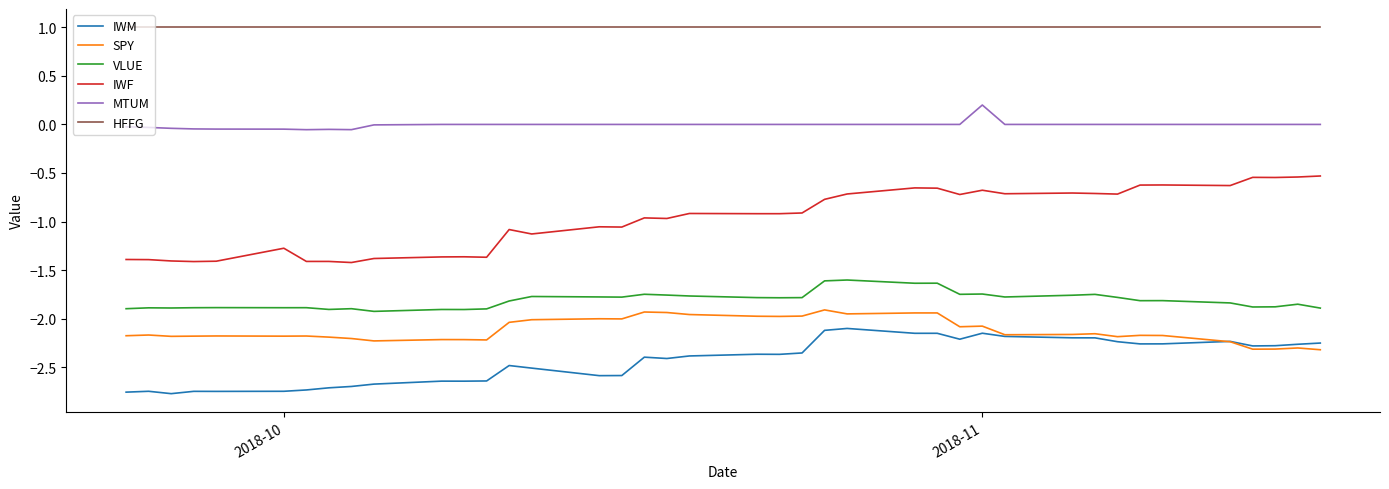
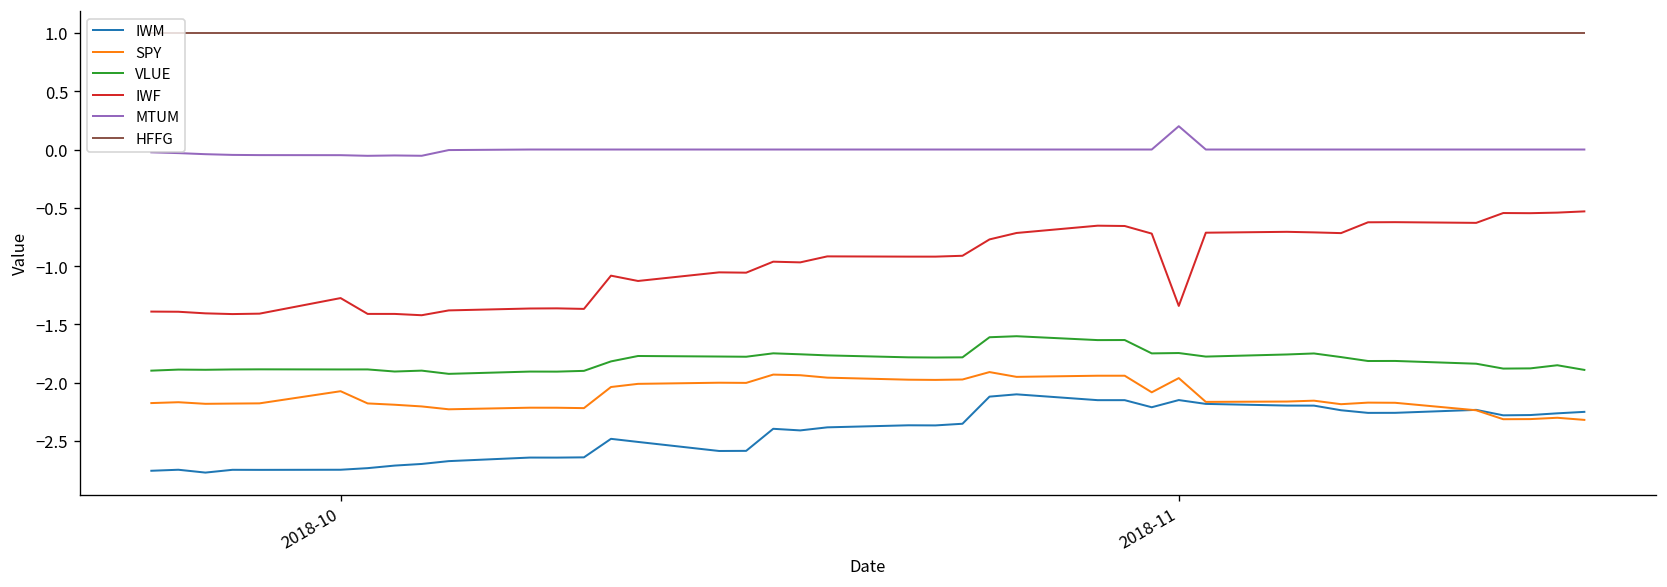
  {
    "IWM": {
      "2018-10": -2.7,
      "2018-11": -2.1
    },
    "SPY": {
-     "2018-10": -2.2,
-     "2018-11": -2.1
+     "2018-10": -2.1,
+     "2018-11": -2.0
    },
    "VLUE": {
      "2018-10": -1.9,
      "2018-11": -1.7
    },
    "IWF": {
      "2018-10": -1.3,
-     "2018-11": -0.7
+     "2018-11": -1.3
    },
    "MTUM": {
      "2018-10": 0.0,
      "2018-11": 0.2
    },
    "HFFG": {
      "2018-10": 1.0,
      "2018-11": 1.0
    }
  }
